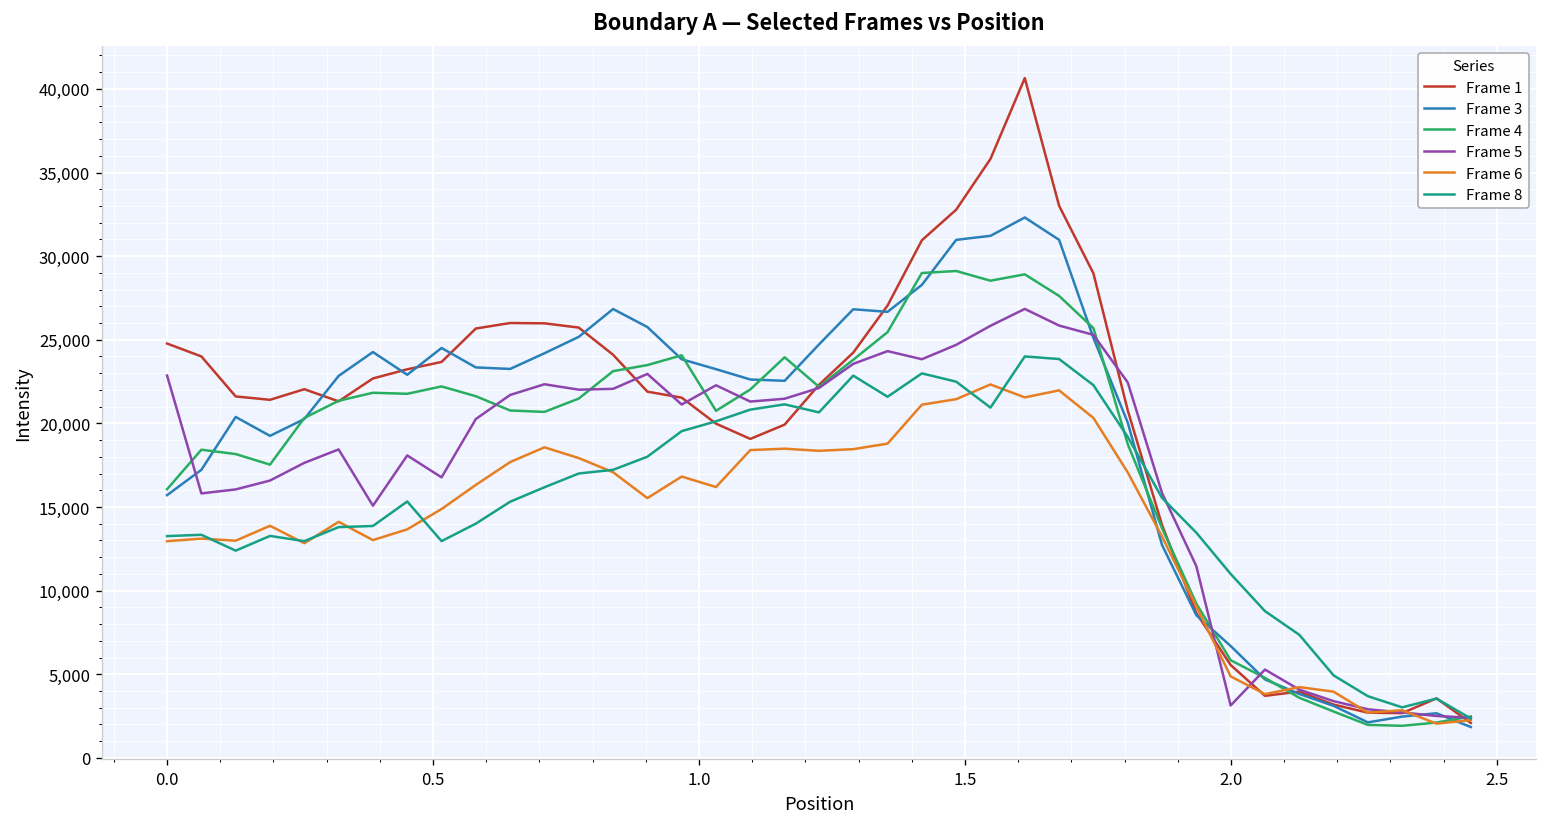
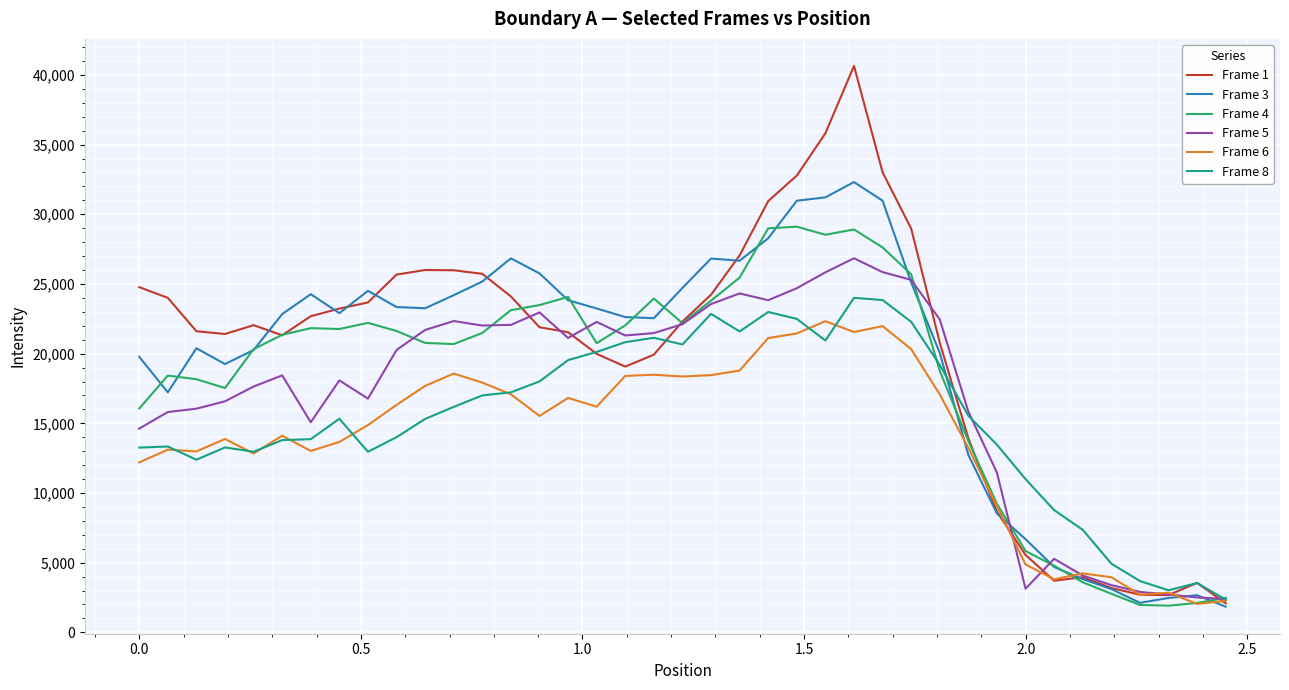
  {
    "Frame 1": {
      "0.0": "24,800",
      "2.0": "5,600"
    },
    "Frame 3": {
-     "0.0": "15,700",
+     "0.0": "19,800",
      "2.0": "6,700"
    },
    "Frame 5": {
-     "0.0": "22,900",
+     "0.0": "14,600",
      "2.0": "3,100"
    },
    "Frame 6": {
-     "0.0": "13,000",
+     "0.0": "12,200",
      "2.0": "4,900"
    }
  }
